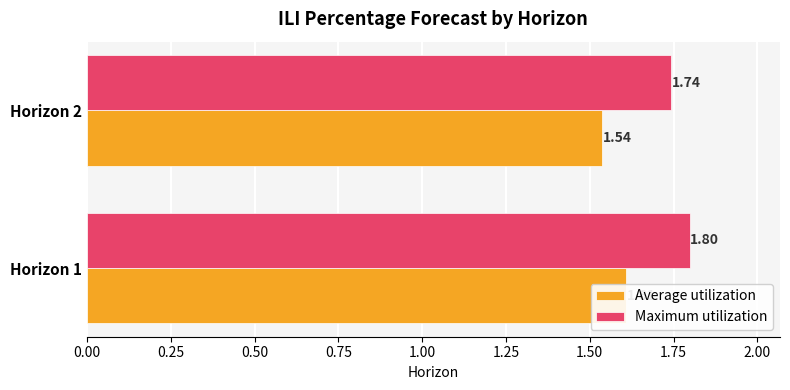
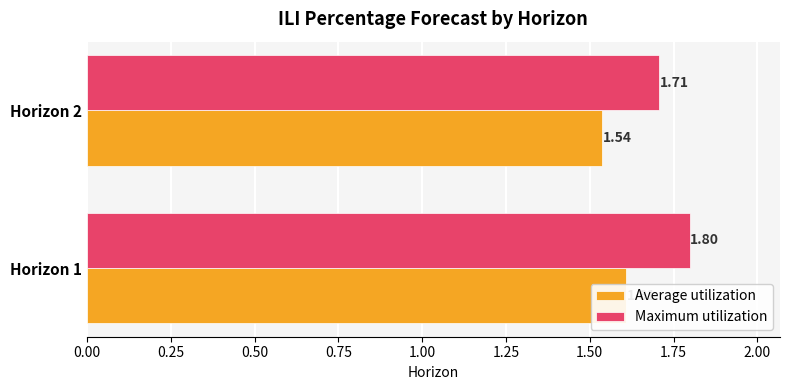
  {
    "Average utilization": {
      "Horizon 2": 1.54
    },
    "Maximum utilization": {
-     "Horizon 2": 1.74,
+     "Horizon 2": 1.71,
      "Horizon 1": 1.80
    }
  }
